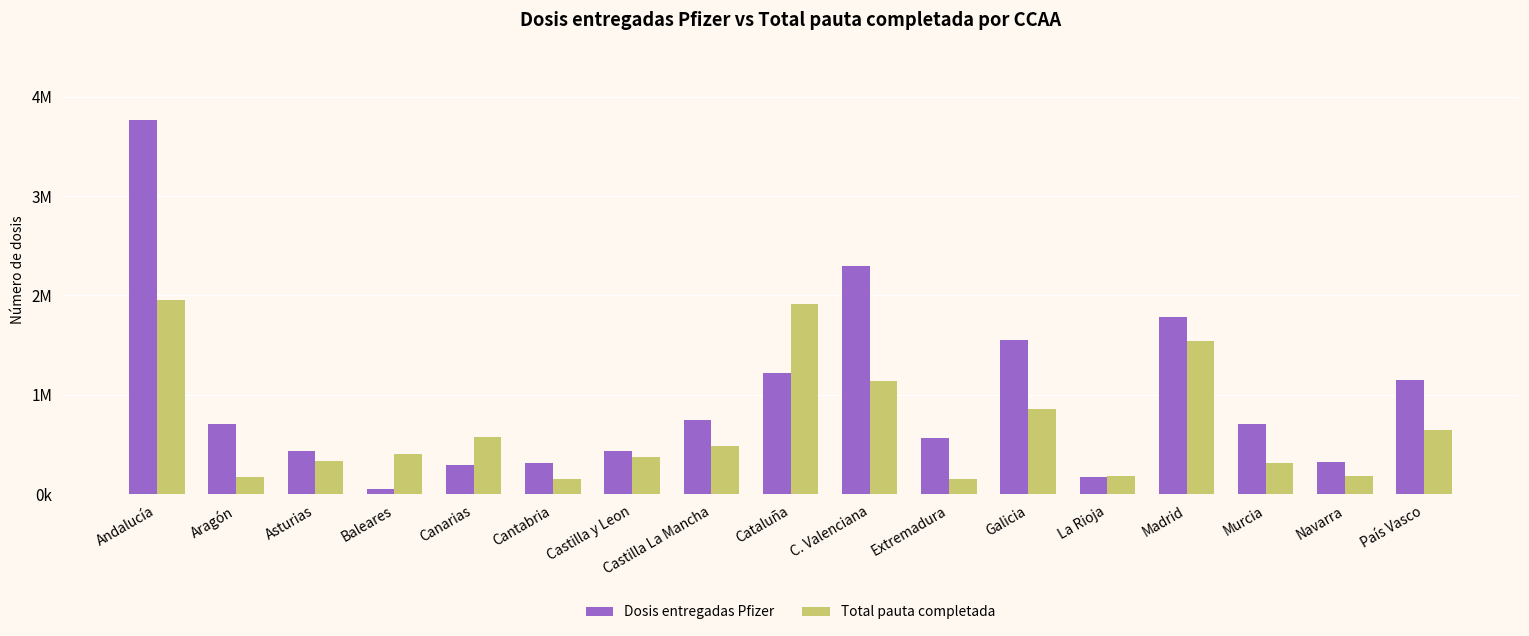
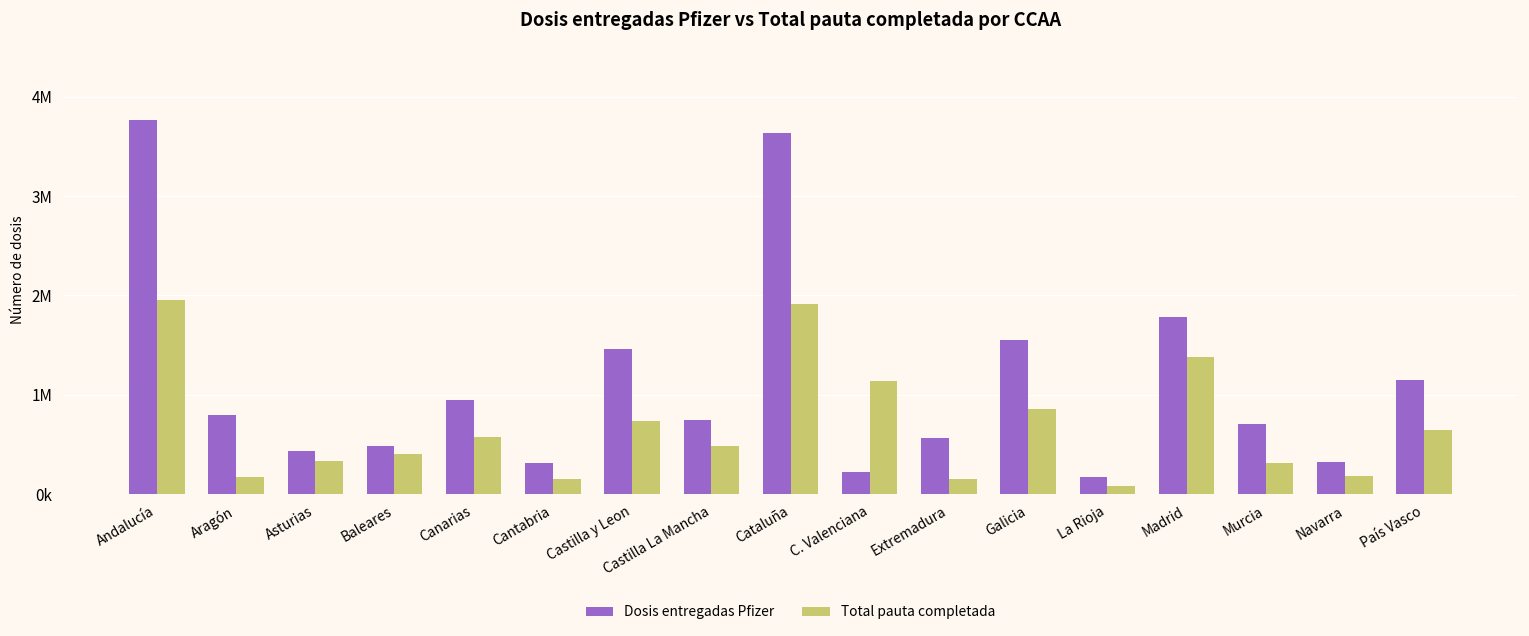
  {
    "Dosis entregadas Pfizer": {
      "Andalucía": 3800000,
-     "Aragón": 700000,
+     "Aragón": 800000,
      "Asturias": 400000,
-     "Baleares": 100000,
-     "Canarias": 300000,
+     "Baleares": 500000,
+     "Canarias": 900000,
      "Cantabria": 300000,
-     "Castilla y Leon": 400000,
+     "Castilla y Leon": 1500000,
      "Castilla La Mancha": 700000,
-     "Cataluña": 1200000,
-     "C. Valenciana": 2300000,
+     "Cataluña": 3600000,
+     "C. Valenciana": 200000,
      "Extremadura": 600000,
      "Galicia": 1600000,
      "La Rioja": 200000,
      "Madrid": 1800000,
      "Murcia": 700000,
      "Navarra": 300000,
      "País Vasco": 1100000
    },
    "Total pauta completada": {
      "Andalucía": 1900000,
      "Aragón": 200000,
      "Asturias": 300000,
      "Baleares": 400000,
      "Canarias": 600000,
      "Cantabria": 100000,
-     "Castilla y Leon": 400000,
+     "Castilla y Leon": 700000,
      "Castilla La Mancha": 500000,
      "Cataluña": 1900000,
      "C. Valenciana": 1100000,
      "Extremadura": 100000,
      "Galicia": 900000,
-     "La Rioja": 200000,
-     "Madrid": 1500000,
+     "La Rioja": 100000,
+     "Madrid": 1400000,
      "Murcia": 300000,
      "Navarra": 200000,
      "País Vasco": 600000
    }
  }
